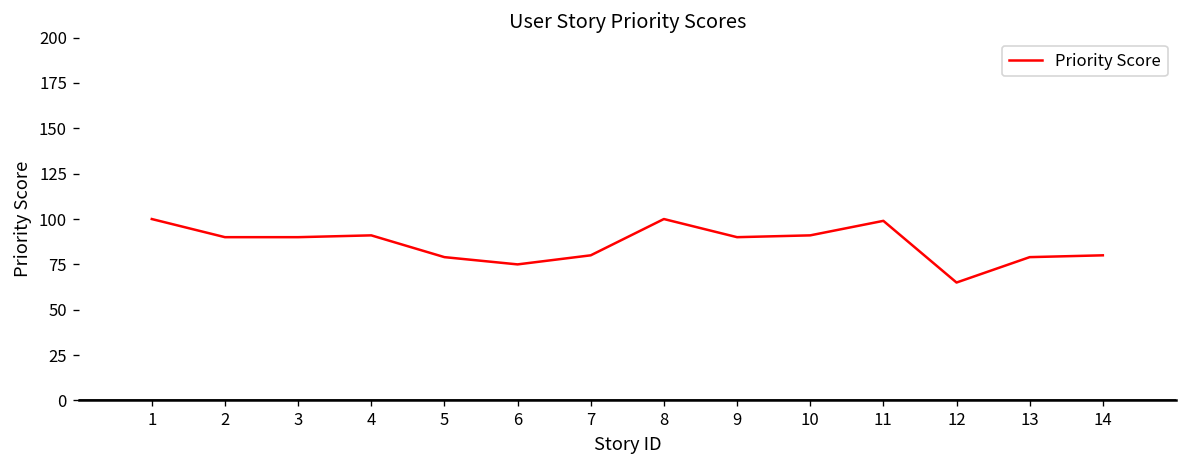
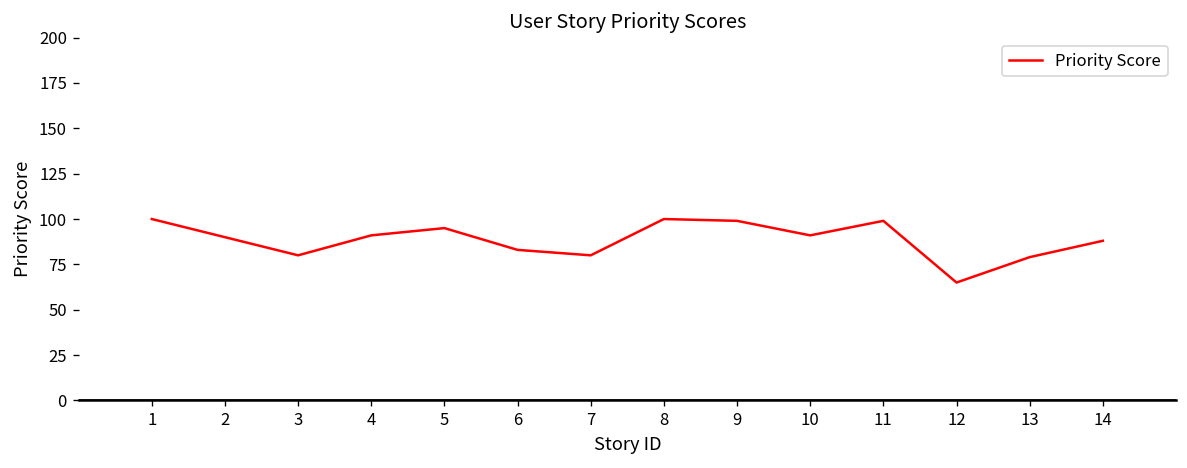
  {
    "1": 100,
    "2": 90,
-   "3": 90,
+   "3": 80,
    "4": 91,
-   "5": 79,
-   "6": 75,
+   "5": 95,
+   "6": 83,
    "7": 80,
    "8": 100,
-   "9": 90,
+   "9": 99,
    "10": 91,
    "11": 99,
    "12": 65,
    "13": 79,
-   "14": 80
+   "14": 88
  }
